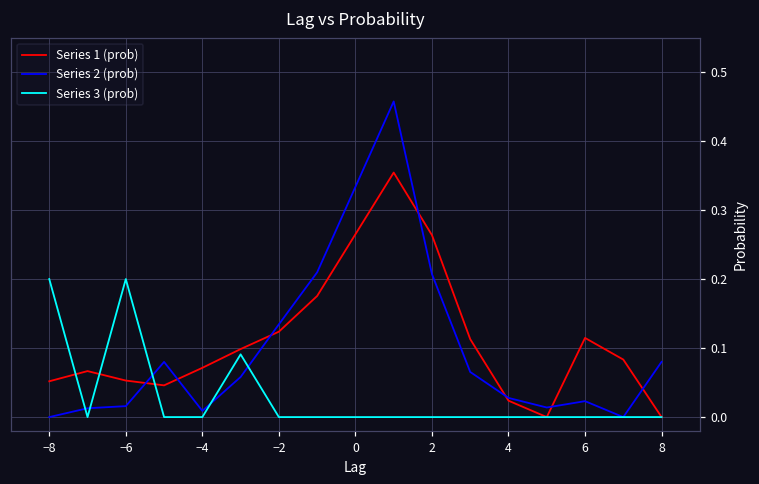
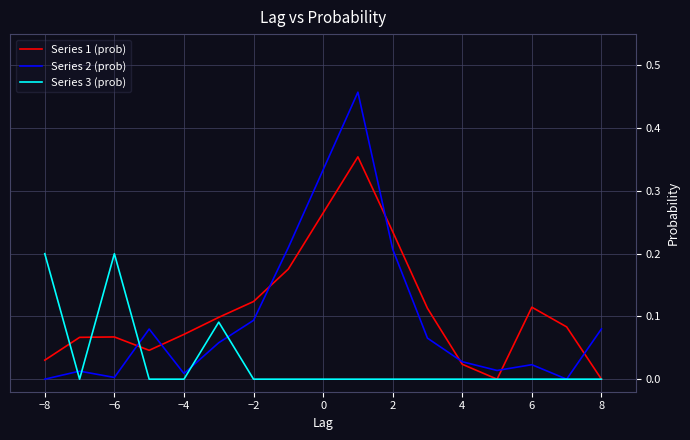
  {
    "Series 1 (prob)": {
-     "−8": 0.05,
-     "−6": 0.05,
+     "−8": 0.03,
+     "−6": 0.07,
      "−4": 0.07,
      "−2": 0.12,
-     "2": 0.26,
+     "2": 0.24,
      "4": 0.02,
      "6": 0.11
    },
    "Series 2 (prob)": {
      "−8": 0.00,
-     "−6": 0.02,
+     "−6": 0.00,
      "−4": 0.01,
-     "−2": 0.13,
+     "−2": 0.09,
      "2": 0.21,
      "4": 0.03,
      "6": 0.02,
      "8": 0.08
    },
    "Series 3 (prob)": {
      "−8": 0.20,
      "−6": 0.20,
      "−4": 0.00,
      "−2": 0.00,
      "2": 0.00,
      "4": 0.00,
      "6": 0.00
    }
  }
